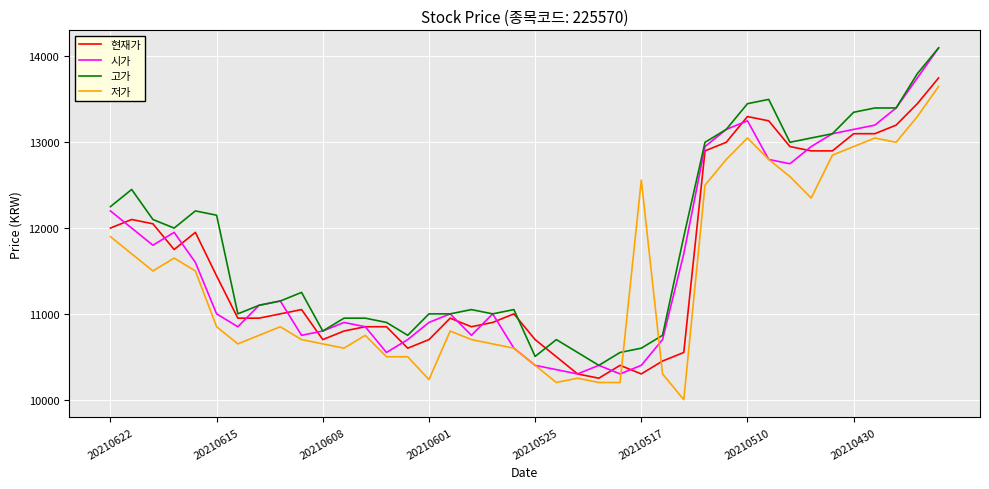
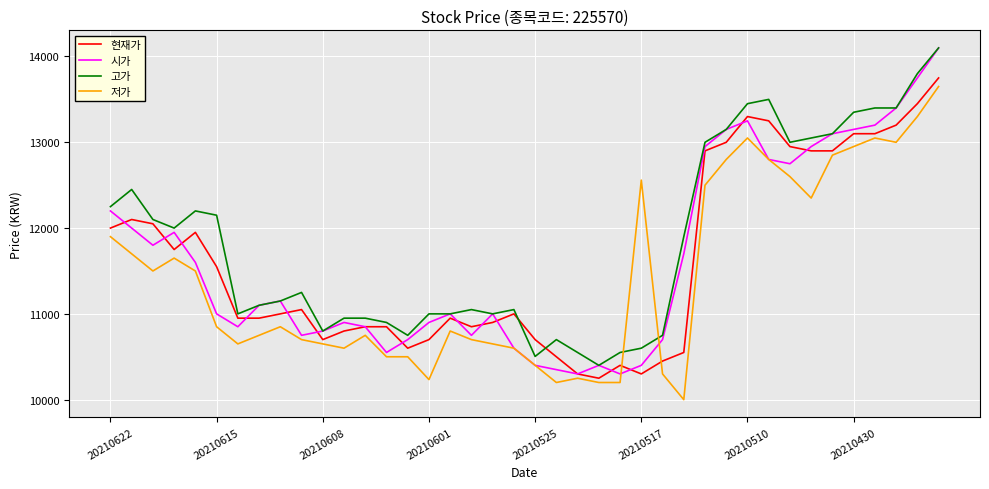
  {
    "현재가": {
      "20210622": 12000,
-     "20210615": 11400,
+     "20210615": 11600,
      "20210608": 10700,
      "20210601": 10700,
      "20210525": 10700,
      "20210517": 10300,
      "20210510": 13300,
      "20210430": 13100
    },
    "시가": {
      "20210622": 12200,
      "20210615": 11000,
      "20210601": 10900,
      "20210517": 10400,
      "20210510": 13300,
      "20210430": 13200
    },
    "고가": {
      "20210622": 12300,
      "20210615": 12200,
      "20210601": 11000,
      "20210525": 10500,
      "20210517": 10600,
      "20210510": 13500,
      "20210430": 13400
    },
    "저가": {
      "20210622": 11900,
      "20210615": 10900,
      "20210608": 10700,
      "20210601": 10200,
      "20210517": 12600,
      "20210510": 13100,
      "20210430": 13000
    }
  }
